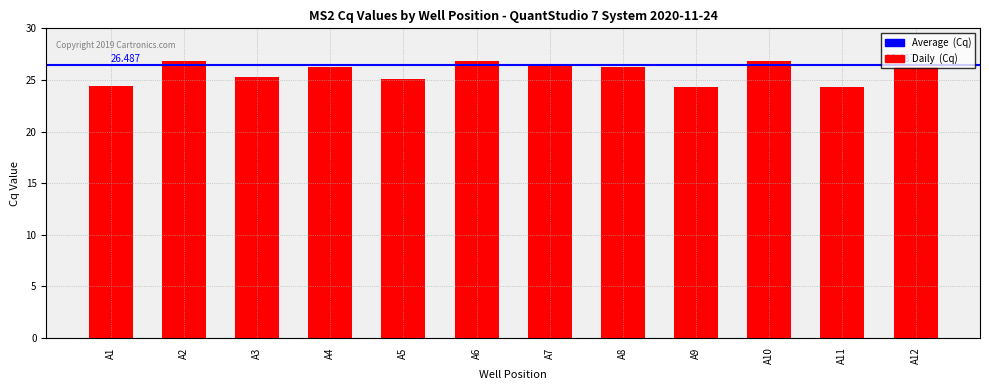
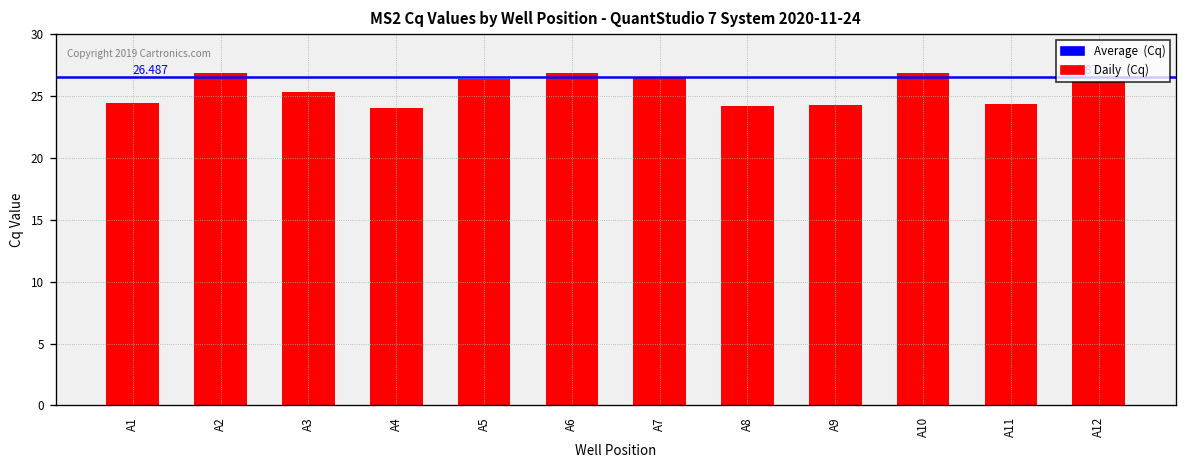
  {
    "A3": 25.3,
-   "A4": 26.2,
-   "A5": 25.1,
+   "A4": 24.1,
+   "A5": 26.4,
    "A6": 26.8,
    "A7": 26.5,
-   "A8": 26.2,
+   "A8": 24.2,
    "A9": 24.3,
    "A10": 26.8,
    "A11": 24.4
  }
